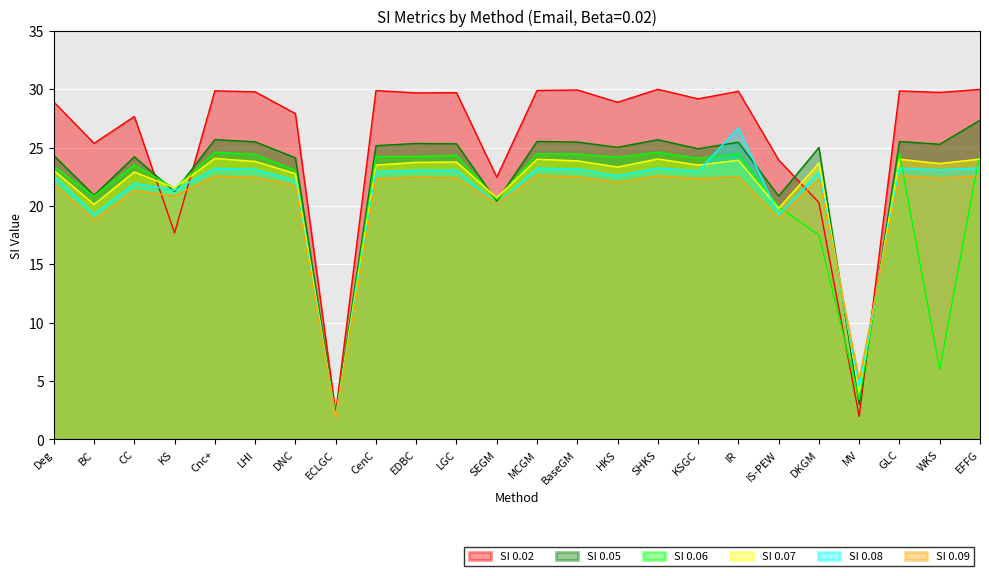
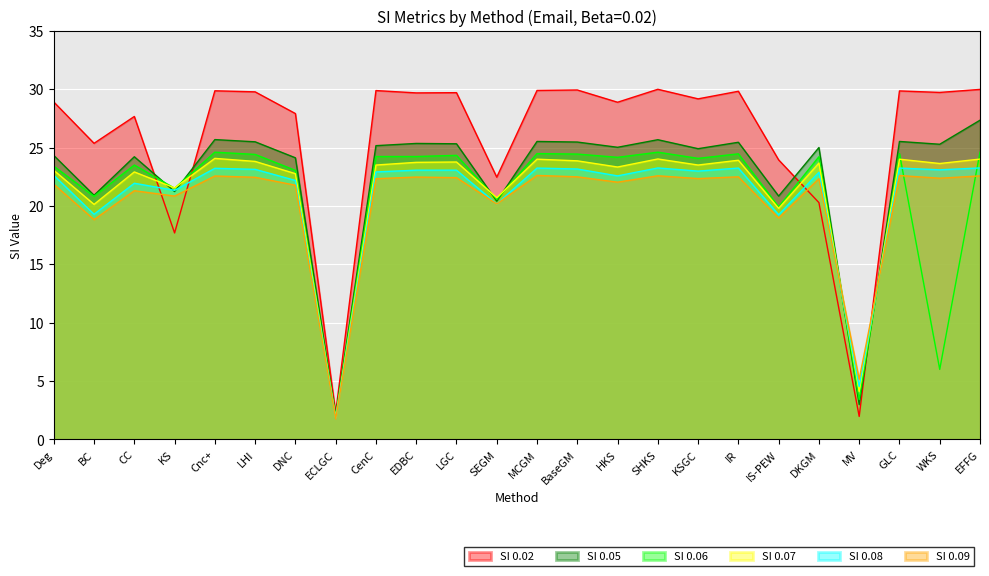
  {
    "SI 0.02": {
      "Deg": 28.9,
      "BC": 25.4,
      "CC": 27.7,
      "KS": 17.7,
      "Cnc+": 29.9,
      "LHI": 29.8,
      "DNC": 27.9,
      "ECLGC": 2.3,
      "CenC": 29.9,
      "EDBC": 29.7,
      "LGC": 29.7,
      "SEGM": 22.5,
      "MCGM": 29.9,
      "BaseGM": 29.9,
      "HKS": 28.9,
      "SHKS": 30.0,
      "KSGC": 29.2,
      "IR": 29.8,
      "IS-PEW": 24.0,
      "DKGM": 20.3,
      "MV": 2.0,
      "GLC": 29.9,
      "WKS": 29.7,
      "EFFG": 30.0
    },
    "SI 0.05": {
      "Deg": 24.3,
      "CC": 24.2,
      "Cnc+": 25.7,
      "LHI": 25.5,
      "DNC": 24.1,
      "CenC": 25.2,
      "EDBC": 25.4,
      "LGC": 25.3,
      "MCGM": 25.5,
      "BaseGM": 25.5,
      "HKS": 25.0,
      "SHKS": 25.7,
      "KSGC": 24.9,
      "IR": 25.5,
      "IS-PEW": 20.9,
      "DKGM": 25.0,
      "MV": 3.0,
      "GLC": 25.5,
      "WKS": 25.3,
      "EFFG": 27.4
    },
    "SI 0.06": {
      "Deg": 23.4,
      "CC": 23.5,
      "Cnc+": 24.6,
      "LHI": 24.4,
      "DNC": 23.1,
      "CenC": 24.2,
      "EDBC": 24.2,
      "LGC": 24.3,
      "MCGM": 24.5,
      "BaseGM": 24.5,
      "HKS": 24.2,
      "SHKS": 24.6,
      "KSGC": 24.1,
      "IR": 24.5,
-     "DKGM": 17.5,
+     "DKGM": 24.2,
      "MV": 3.4,
      "GLC": 24.5,
      "WKS": 6.0,
      "EFFG": 24.6
    },
    "SI 0.08": {
      "Deg": 22.6,
      "BC": 19.3,
      "CC": 22.0,
      "Cnc+": 23.2,
      "LHI": 23.1,
      "DNC": 22.2,
      "CenC": 22.9,
      "EDBC": 23.1,
      "LGC": 23.1,
      "MCGM": 23.3,
      "BaseGM": 23.2,
      "HKS": 22.6,
      "SHKS": 23.3,
      "KSGC": 23.0,
-     "IR": 26.7,
+     "IR": 23.3,
      "IS-PEW": 19.3,
      "DKGM": 22.9,
      "MV": 4.5,
      "GLC": 23.3,
      "WKS": 23.1,
      "EFFG": 23.3
    }
  }
